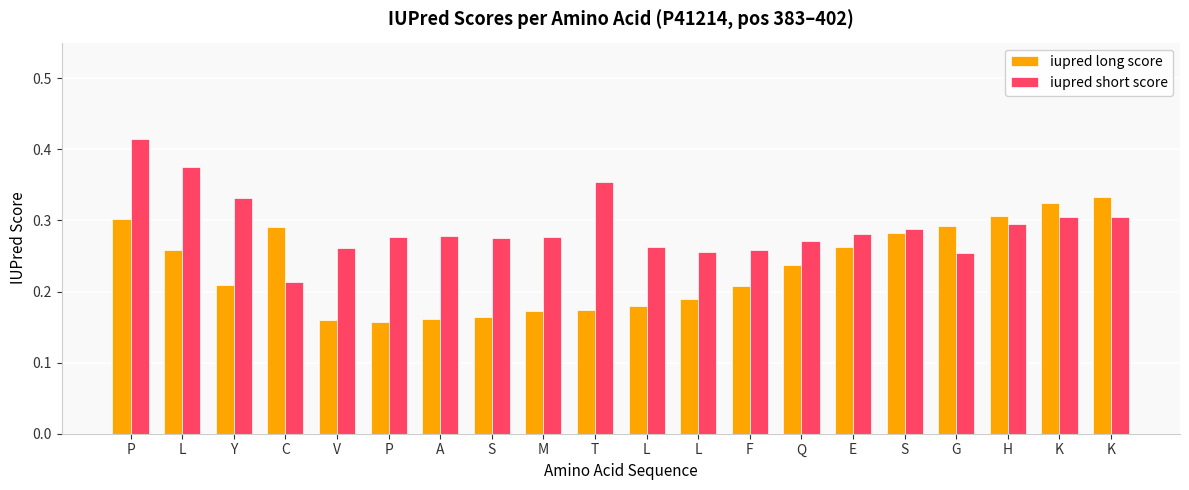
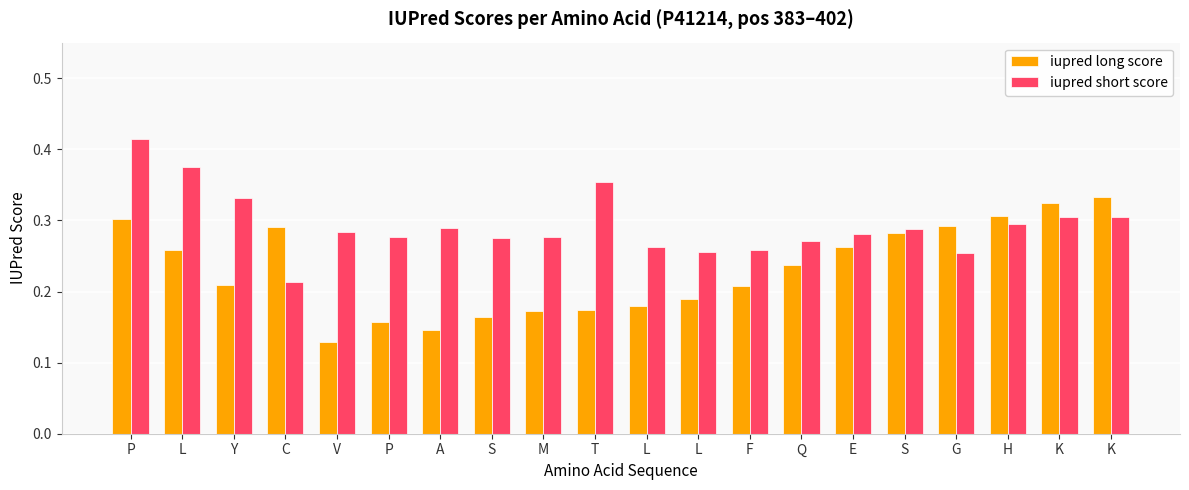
  {
    "iupred long score": {
      "Y": 0.21,
      "C": 0.29,
-     "V": 0.16,
-     "A": 0.16,
+     "V": 0.13,
+     "A": 0.15,
      "M": 0.17,
      "T": 0.17,
      "F": 0.21,
      "Q": 0.24,
      "E": 0.26,
      "G": 0.29,
      "H": 0.31
    },
    "iupred short score": {
      "Y": 0.33,
      "C": 0.21,
-     "V": 0.26,
-     "A": 0.28,
+     "V": 0.28,
+     "A": 0.29,
      "M": 0.28,
      "T": 0.35,
      "F": 0.26,
      "Q": 0.27,
      "E": 0.28,
      "G": 0.25,
      "H": 0.30
    }
  }
